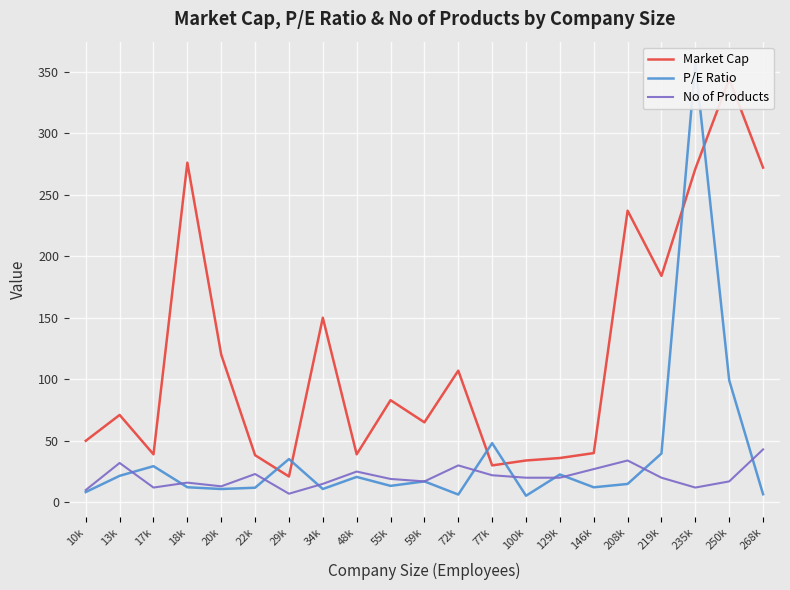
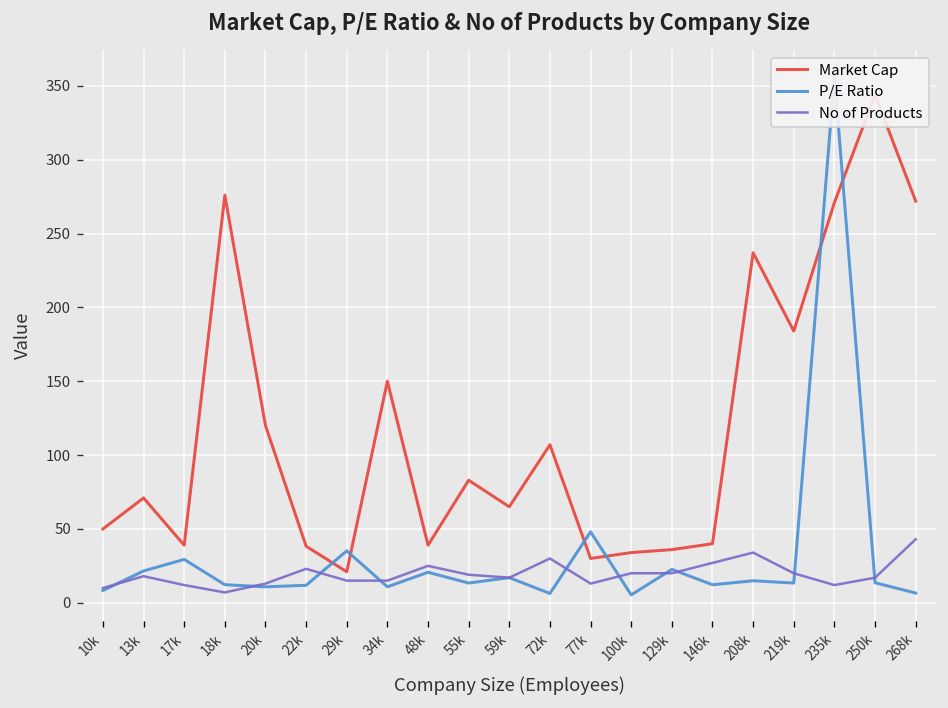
  {
    "Market Cap": {
      "10k": 50,
      "13k": 71,
      "17k": 39,
      "18k": 276,
      "20k": 120,
      "22k": 38,
      "29k": 21,
      "34k": 150,
      "48k": 39,
      "55k": 83,
      "59k": 65,
      "72k": 107,
      "77k": 30,
      "100k": 34,
      "129k": 36,
      "146k": 40,
      "208k": 237,
      "219k": 184,
      "235k": 271,
      "268k": 272
    },
    "P/E Ratio": {
      "13k": 22,
      "17k": 29,
      "18k": 12,
      "20k": 11,
      "22k": 12,
      "29k": 35,
      "34k": 11,
      "48k": 21,
      "55k": 13,
      "72k": 6,
      "77k": 48,
      "100k": 5,
      "129k": 23,
      "146k": 12,
      "208k": 15,
-     "219k": 40,
-     "250k": 99,
+     "219k": 13,
+     "250k": 14,
      "268k": 7
    },
    "No of Products": {
-     "13k": 32,
+     "13k": 18,
      "17k": 12,
-     "18k": 16,
+     "18k": 7,
      "20k": 13,
      "22k": 23,
-     "29k": 7,
+     "29k": 15,
      "34k": 15,
      "48k": 25,
      "55k": 19,
      "72k": 30,
-     "77k": 22,
+     "77k": 13,
      "100k": 20,
      "129k": 20,
      "146k": 27,
      "208k": 34,
      "219k": 20,
      "235k": 12,
      "250k": 17,
      "268k": 43
    }
  }
